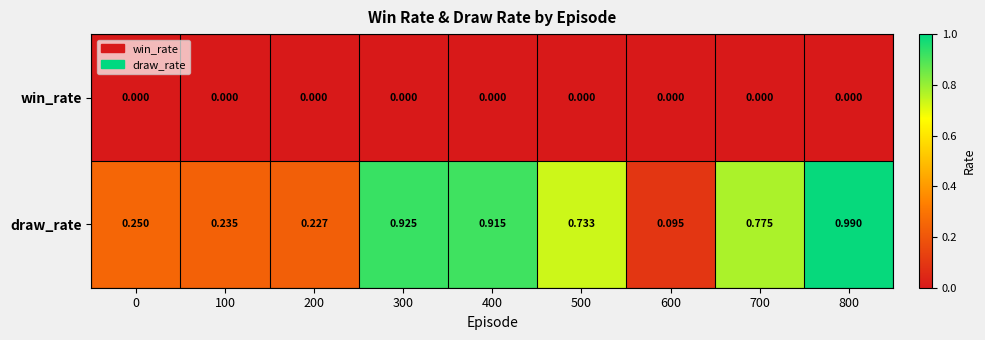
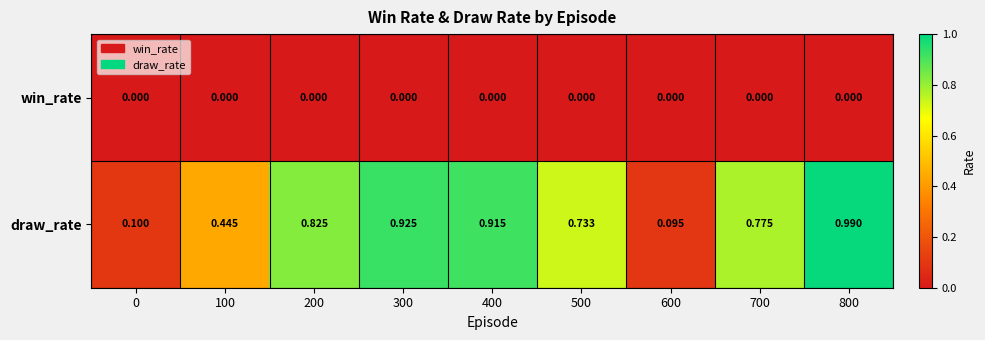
  {
    "win_rate": {
      "0": 0.000,
      "100": 0.000,
      "200": 0.000,
      "300": 0.000,
      "400": 0.000,
      "500": 0.000,
      "600": 0.000,
      "700": 0.000,
      "800": 0.000
    },
    "draw_rate": {
-     "0": 0.250,
-     "100": 0.235,
-     "200": 0.227,
+     "0": 0.100,
+     "100": 0.445,
+     "200": 0.825,
      "300": 0.925,
      "400": 0.915,
      "500": 0.733,
      "600": 0.095,
      "700": 0.775,
      "800": 0.990
    }
  }
